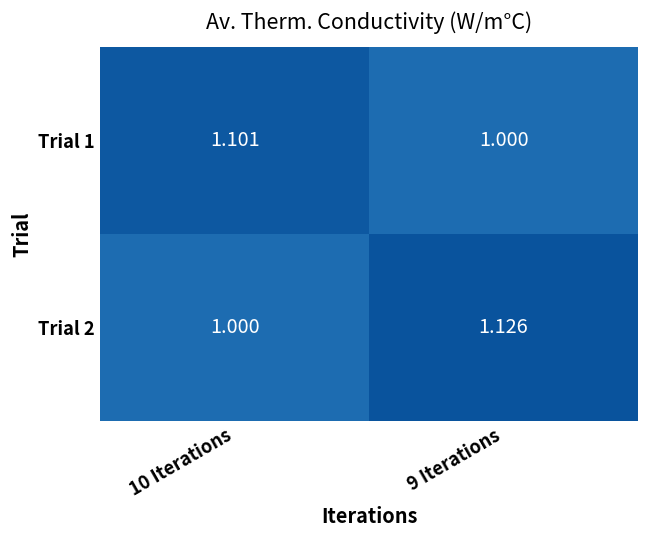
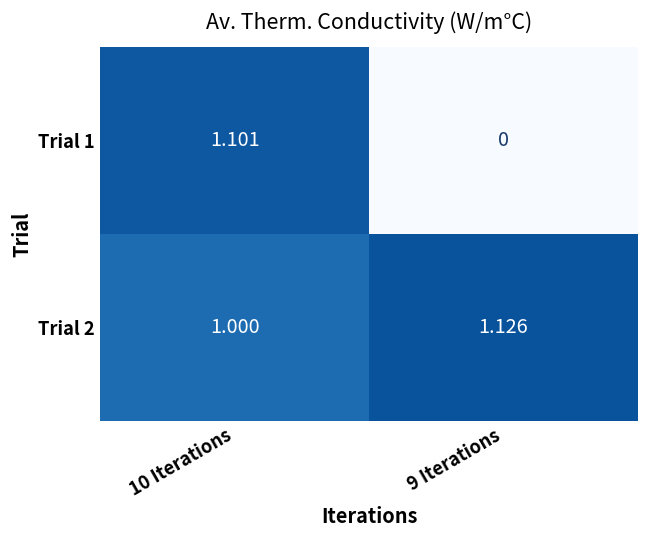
  {
    "Trial 1": {
      "10 Iterations": 1.101,
-     "9 Iterations": 1.000
+     "9 Iterations": 0
    },
    "Trial 2": {
      "10 Iterations": 1.000,
      "9 Iterations": 1.126
    }
  }
